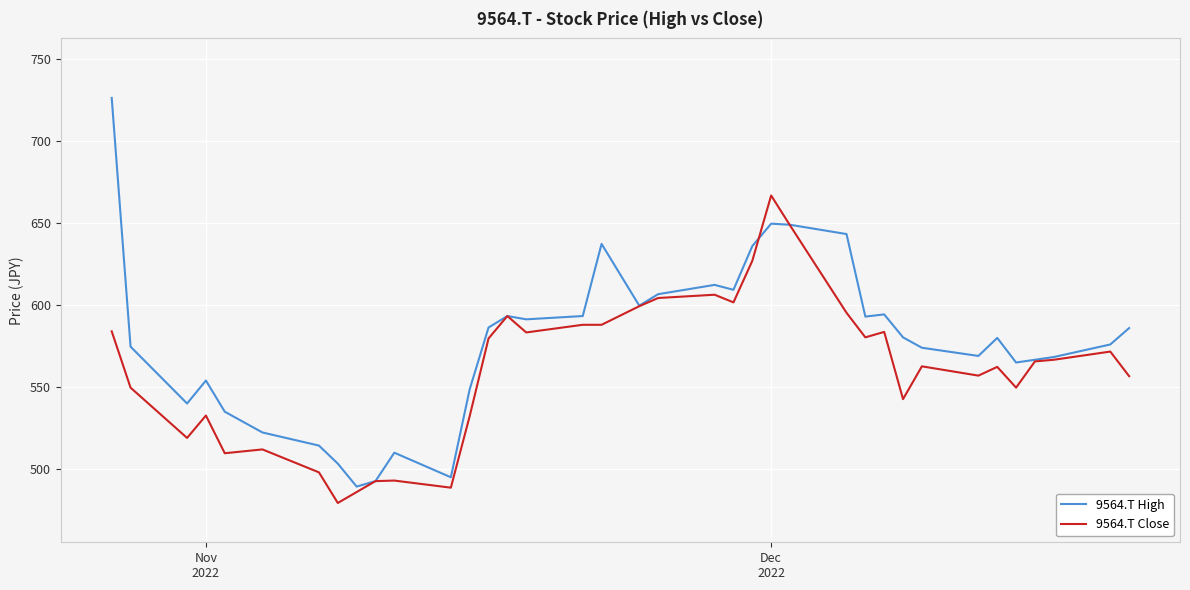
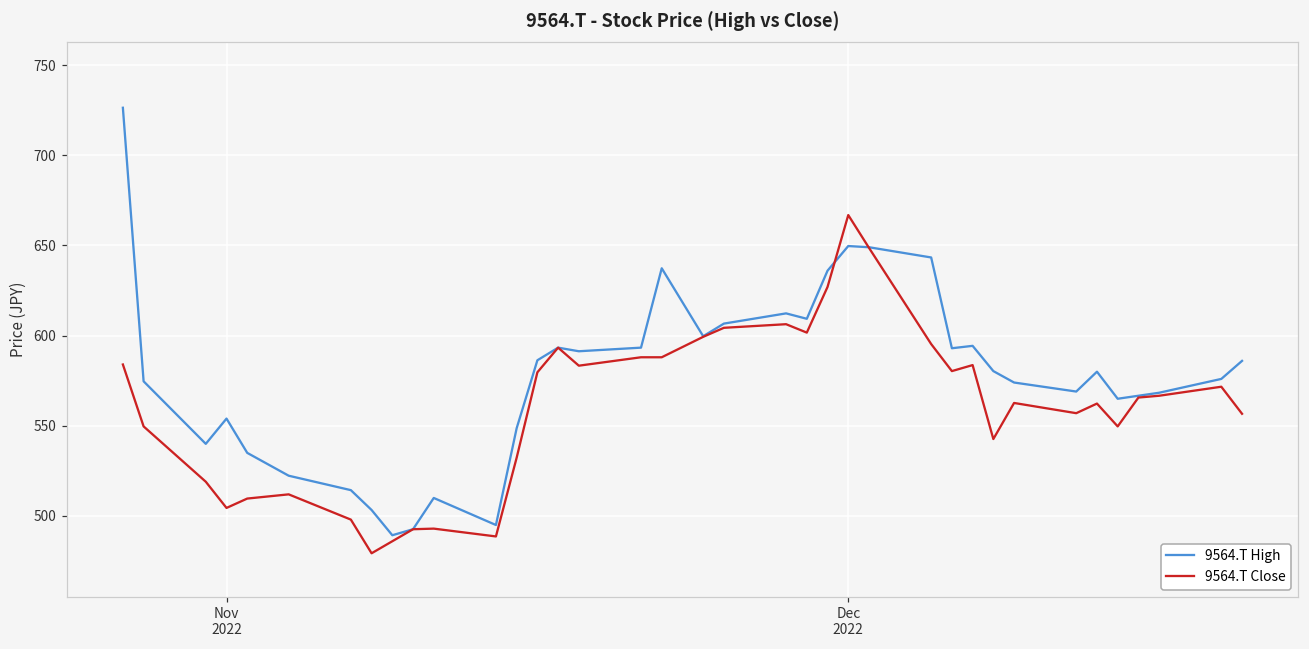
  {
    "9564.T High": {
      "Nov 2022": 554,
      "Dec 2022": 650
    },
    "9564.T Close": {
-     "Nov 2022": 533,
+     "Nov 2022": 504,
      "Dec 2022": 667
    }
  }
